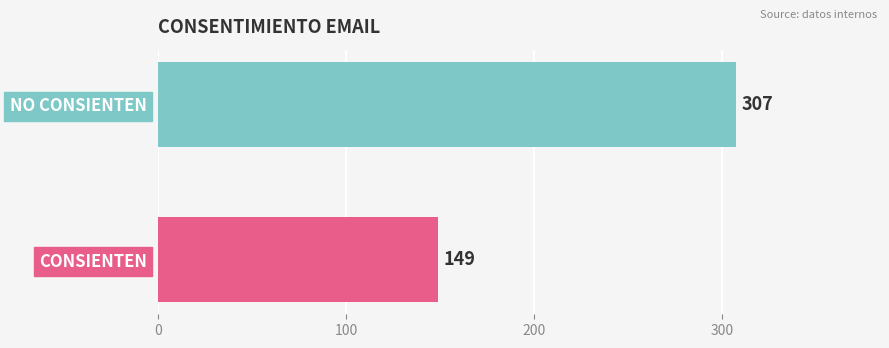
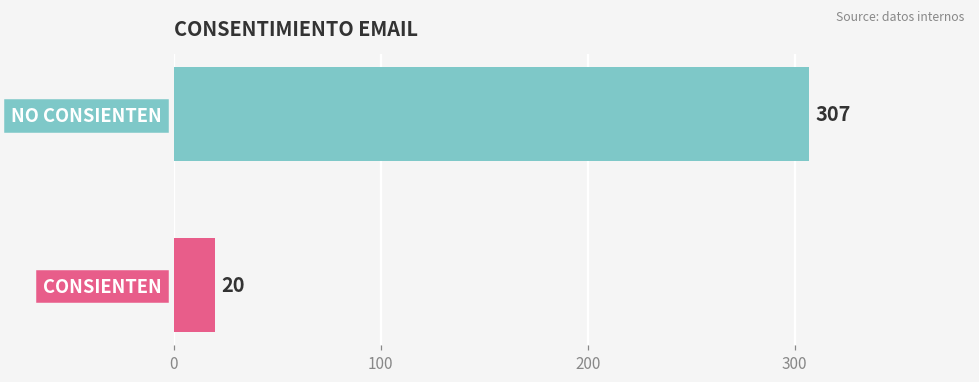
  {
    "NO CONSIENTEN": 307,
-   "CONSIENTEN": 149
+   "CONSIENTEN": 20
  }
